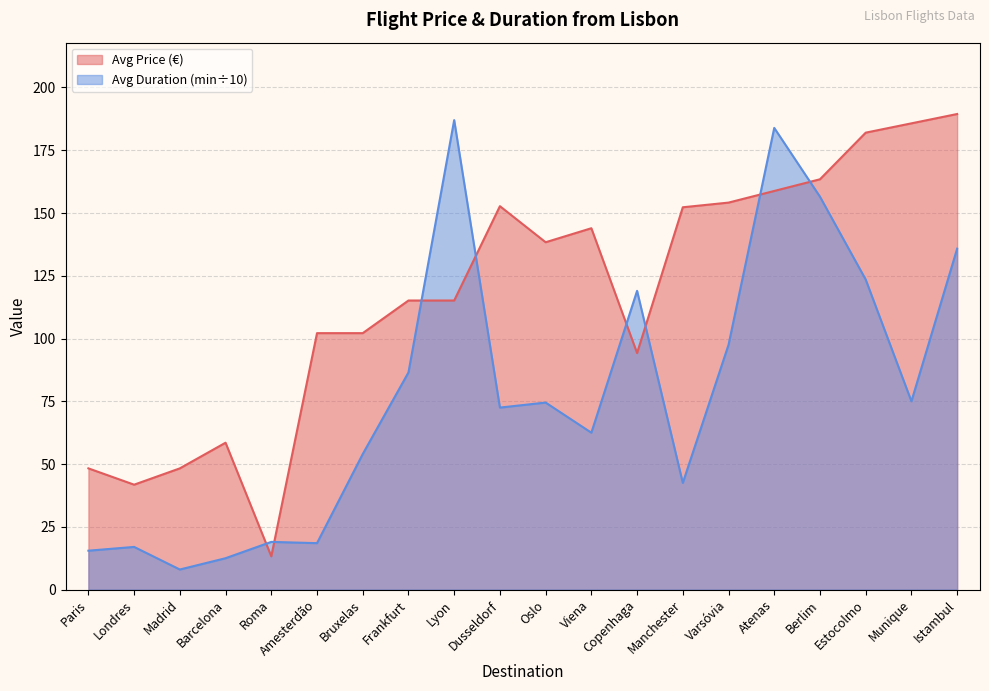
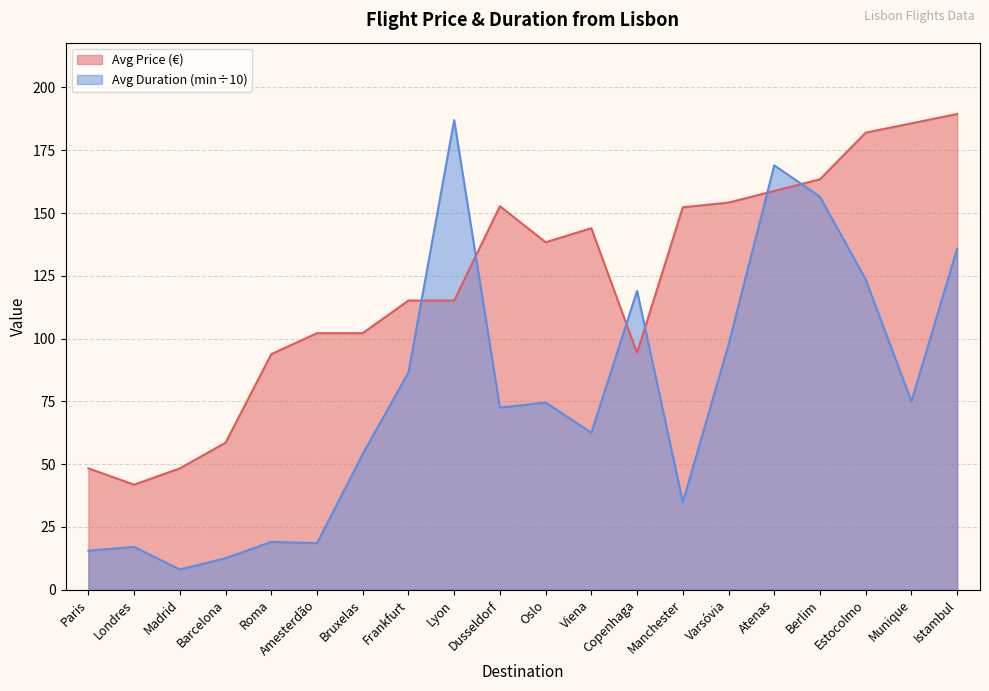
  {
    "Avg Price (€)": {
      "Paris": 48,
      "Londres": 42,
      "Madrid": 48,
      "Barcelona": 59,
-     "Roma": 13,
+     "Roma": 94,
      "Amesterdão": 102,
      "Bruxelas": 102,
      "Frankfurt": 115,
      "Lyon": 115,
      "Dusseldorf": 153,
      "Oslo": 138,
      "Viena": 144,
      "Copenhaga": 94,
      "Manchester": 152,
      "Varsóvia": 154,
      "Atenas": 159,
      "Berlim": 163,
      "Estocolmo": 182,
      "Munique": 186,
      "Istambul": 189
    },
    "Avg Duration (min÷10)": {
      "Paris": 16,
      "Londres": 17,
      "Madrid": 8,
      "Barcelona": 13,
      "Roma": 19,
      "Amesterdão": 19,
      "Bruxelas": 54,
      "Frankfurt": 87,
      "Lyon": 187,
      "Dusseldorf": 73,
      "Oslo": 75,
      "Viena": 63,
      "Copenhaga": 119,
-     "Manchester": 43,
+     "Manchester": 35,
      "Varsóvia": 98,
-     "Atenas": 184,
+     "Atenas": 169,
      "Berlim": 157,
      "Estocolmo": 124,
      "Munique": 75,
      "Istambul": 136
    }
  }
